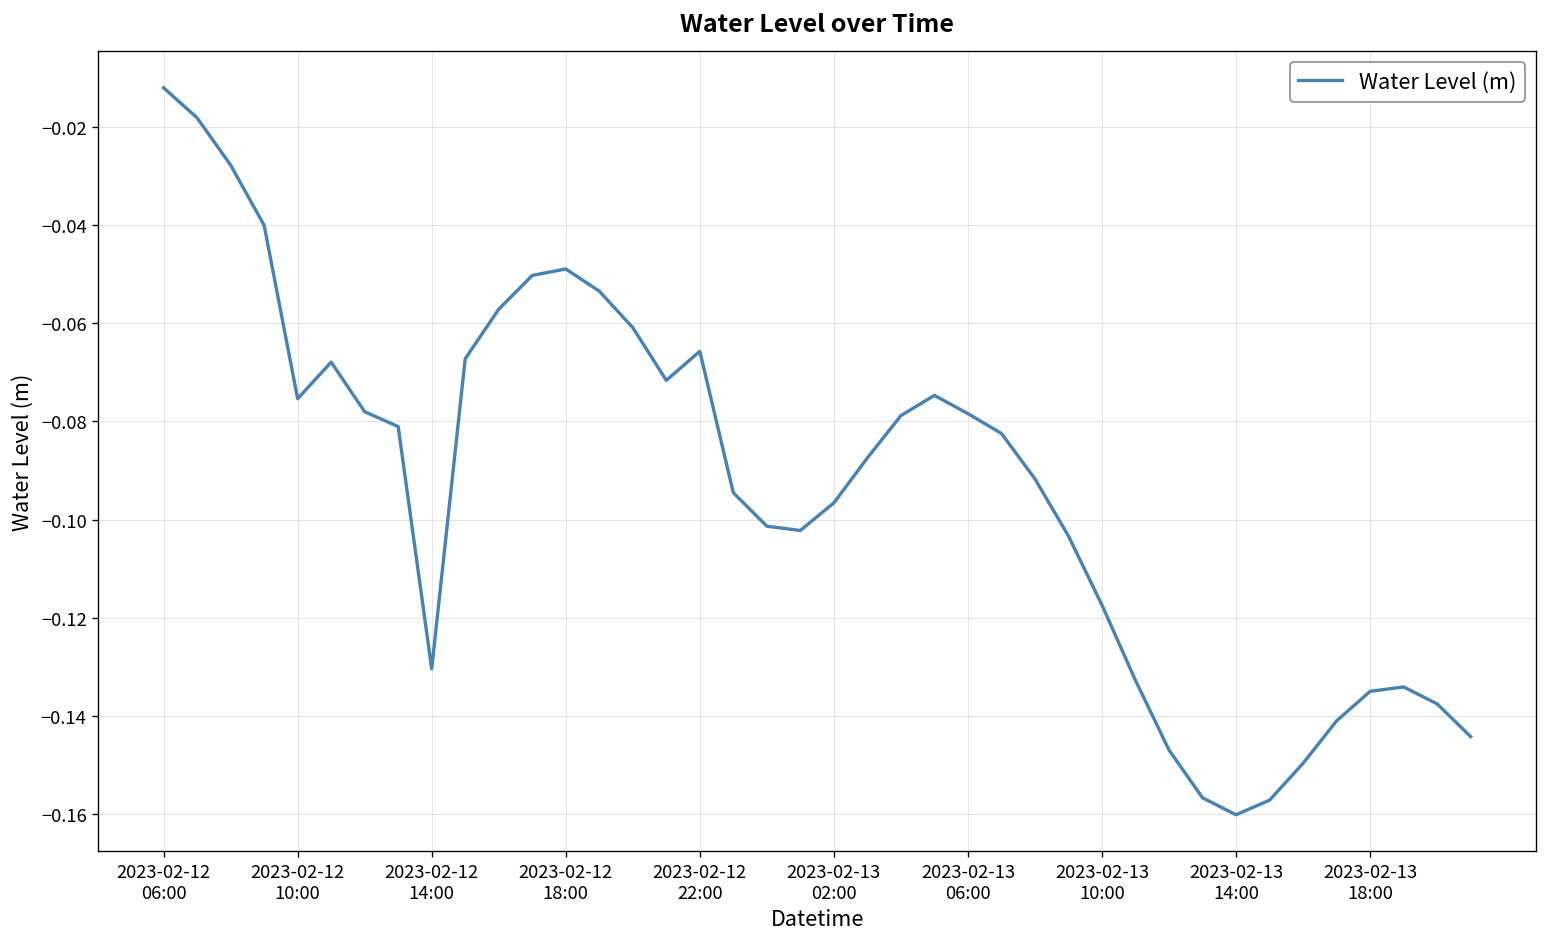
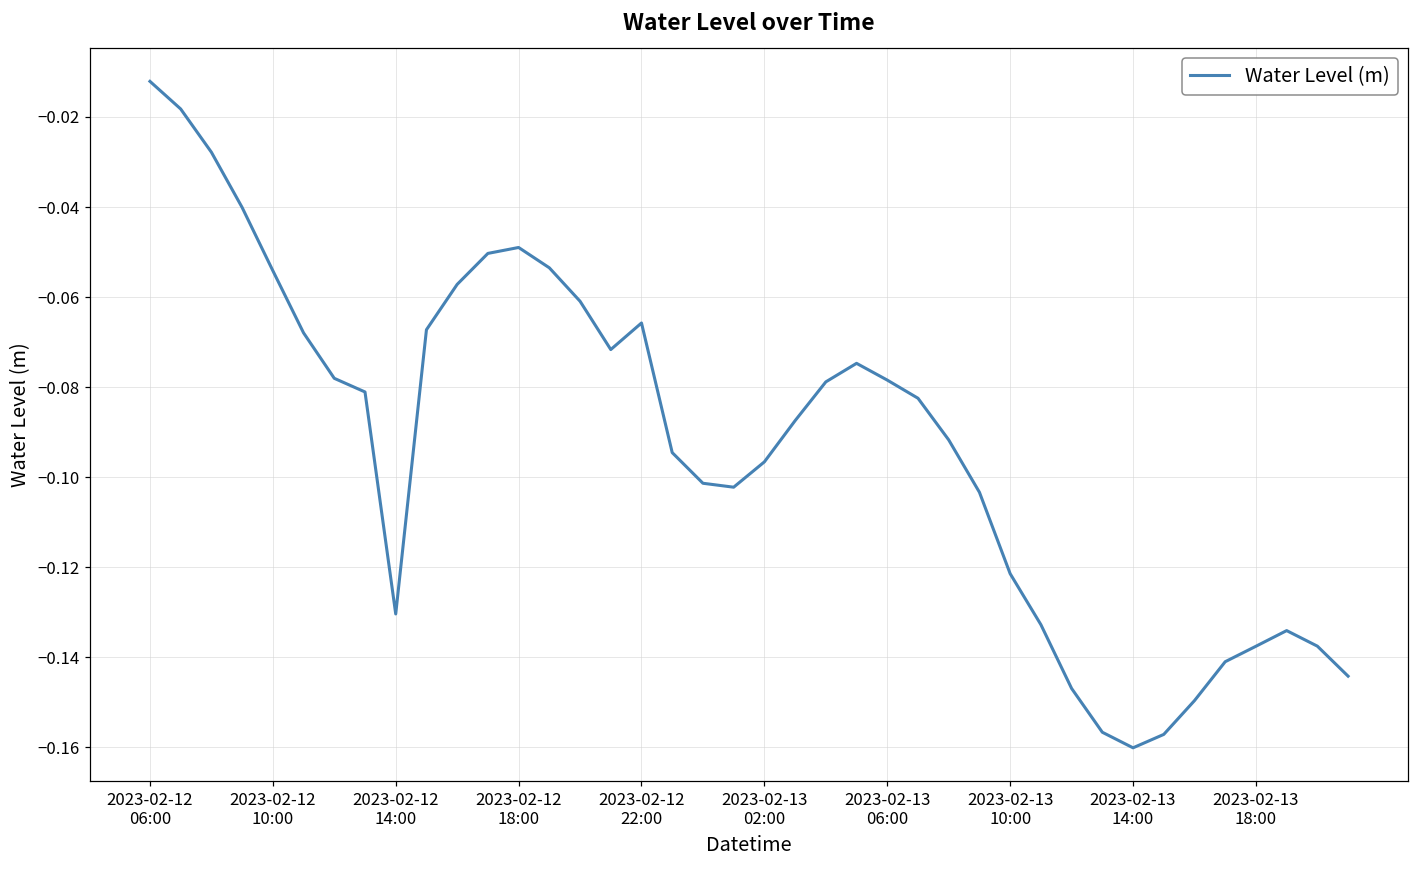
  {
    "2023-02-12 06:00": -0.012,
-   "2023-02-12 10:00": -0.075,
+   "2023-02-12 10:00": -0.054,
    "2023-02-12 14:00": -0.130,
    "2023-02-12 18:00": -0.049,
    "2023-02-12 22:00": -0.066,
    "2023-02-13 02:00": -0.097,
    "2023-02-13 06:00": -0.078,
-   "2023-02-13 10:00": -0.117,
+   "2023-02-13 10:00": -0.121,
    "2023-02-13 14:00": -0.160,
-   "2023-02-13 18:00": -0.135
+   "2023-02-13 18:00": -0.138
  }
